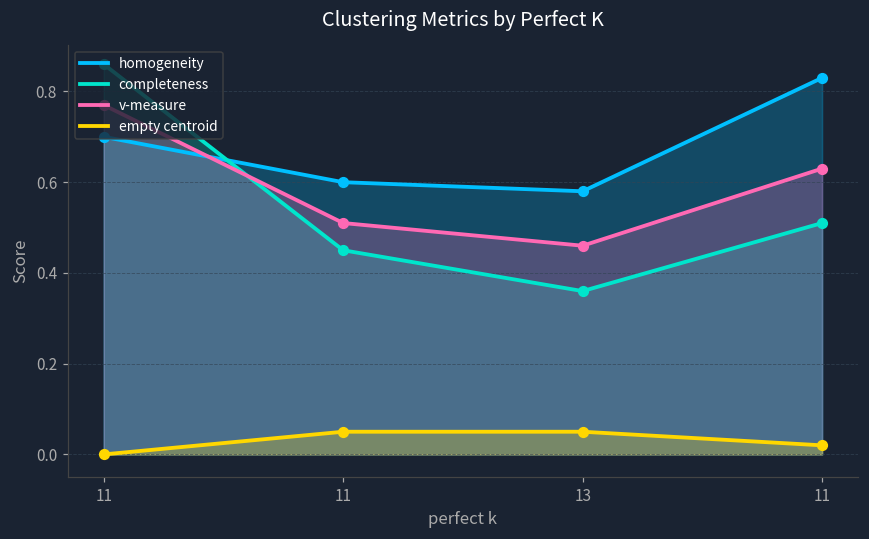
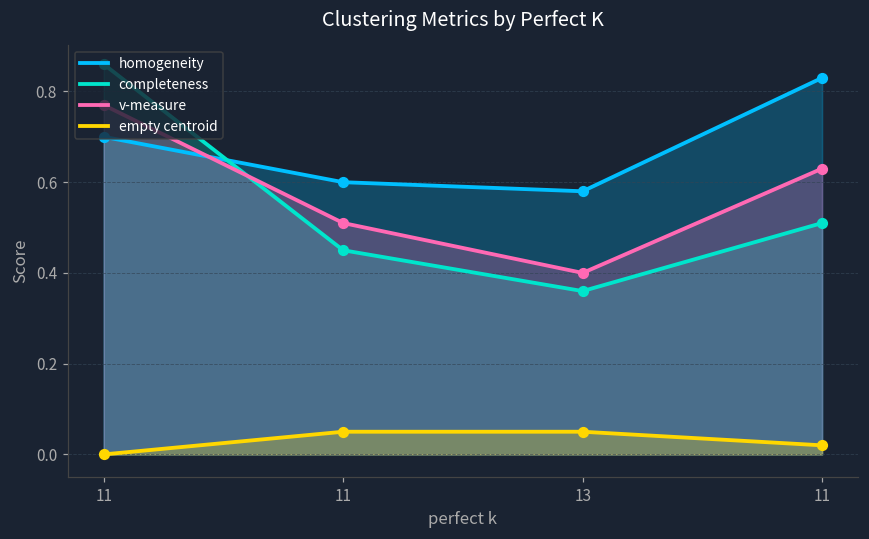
  {
    "homogeneity": {
      "13": 0.58
    },
    "completeness": {
      "13": 0.36
    },
    "v-measure": {
-     "13": 0.46
+     "13": 0.40
    },
    "empty centroid": {
      "13": 0.05
    }
  }
